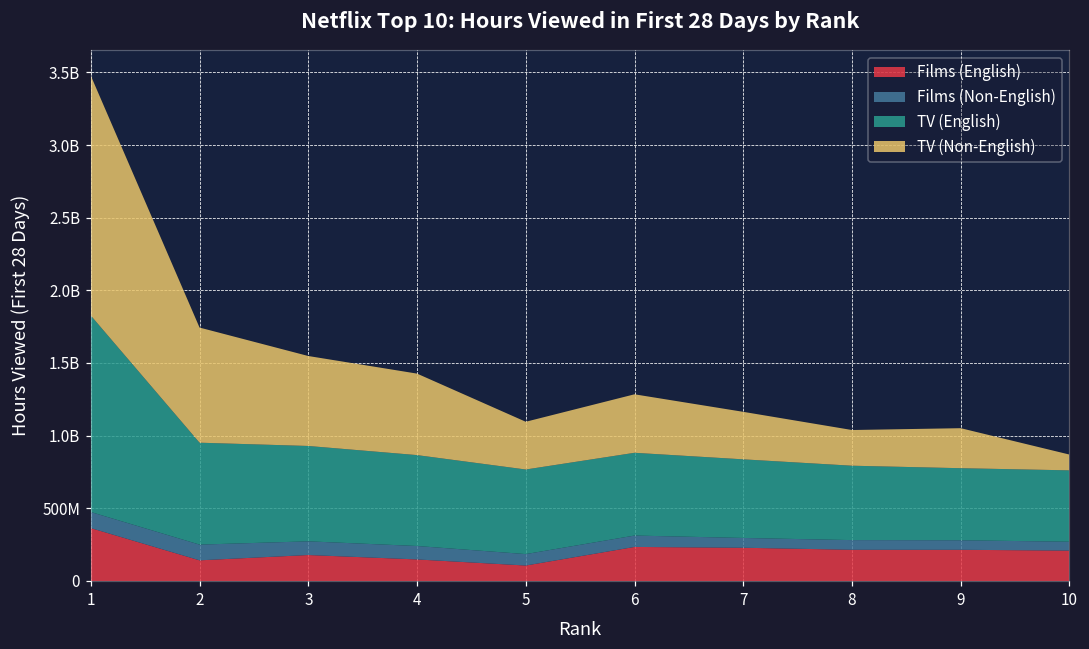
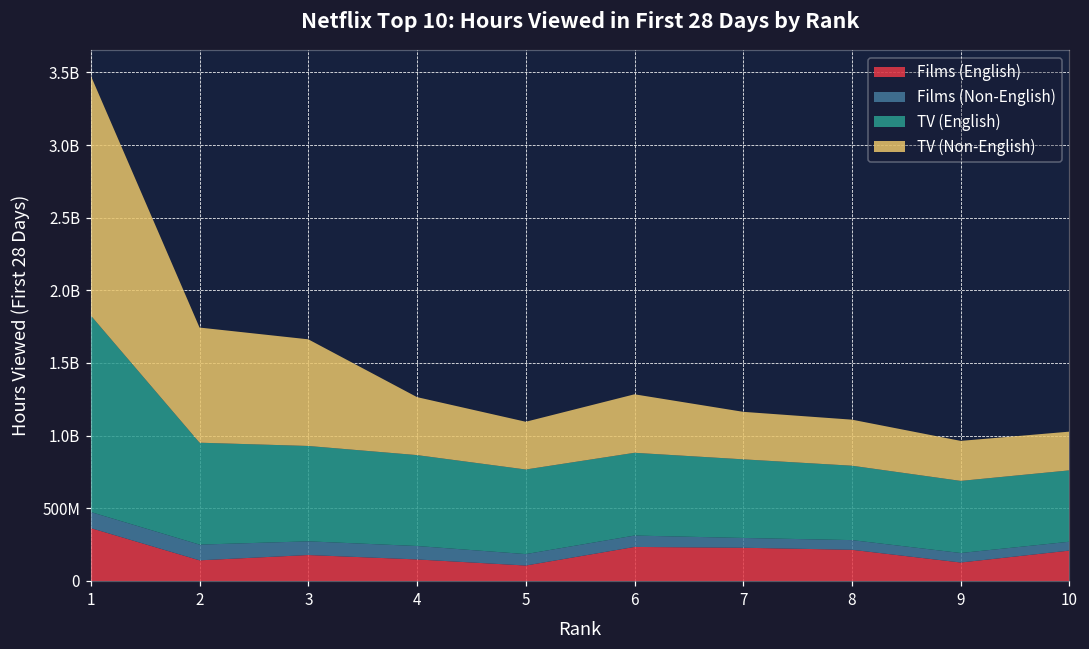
  {
    "Films (English)": {
      "1": 360000000,
      "2": 140000000,
      "3": 180000000,
      "4": 150000000,
      "5": 110000000,
      "6": 230000000,
      "7": 230000000,
      "8": 210000000,
-     "9": 210000000,
+     "9": 130000000,
      "10": 210000000
    },
    "TV (Non-English)": {
      "1": 1650000000,
      "2": 790000000,
-     "3": 620000000,
-     "4": 560000000,
+     "3": 730000000,
+     "4": 400000000,
      "5": 330000000,
      "6": 400000000,
      "7": 330000000,
-     "8": 250000000,
+     "8": 320000000,
      "9": 280000000,
-     "10": 110000000
+     "10": 270000000
    }
  }
